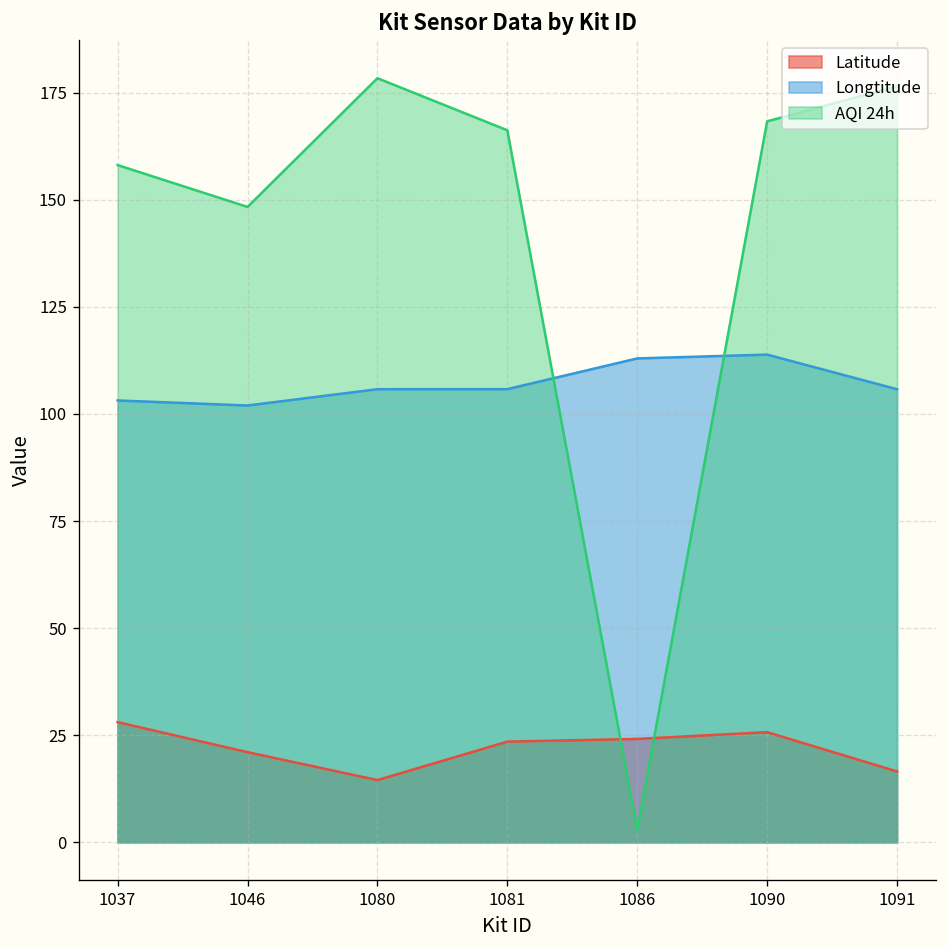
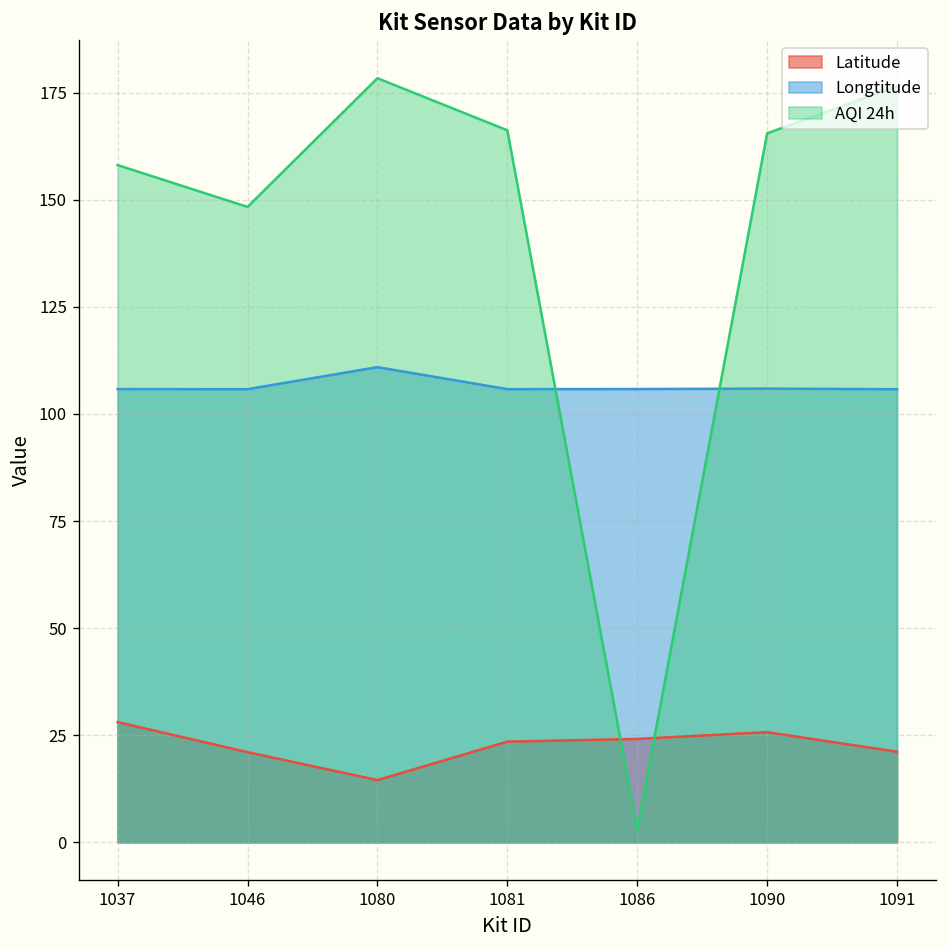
  {
    "Latitude": {
      "1037": 28,
      "1046": 21,
      "1080": 15,
      "1081": 23,
      "1086": 24,
      "1090": 26,
-     "1091": 17
+     "1091": 21
    },
    "Longtitude": {
-     "1037": 103,
-     "1046": 102,
-     "1080": 106,
+     "1037": 106,
+     "1046": 106,
+     "1080": 111,
      "1081": 106,
-     "1086": 113,
-     "1090": 114,
+     "1086": 106,
+     "1090": 106,
      "1091": 106
    },
    "AQI 24h": {
      "1037": 158,
      "1046": 148,
      "1080": 178,
      "1081": 166,
      "1086": 3,
-     "1090": 168
+     "1090": 166
    }
  }
